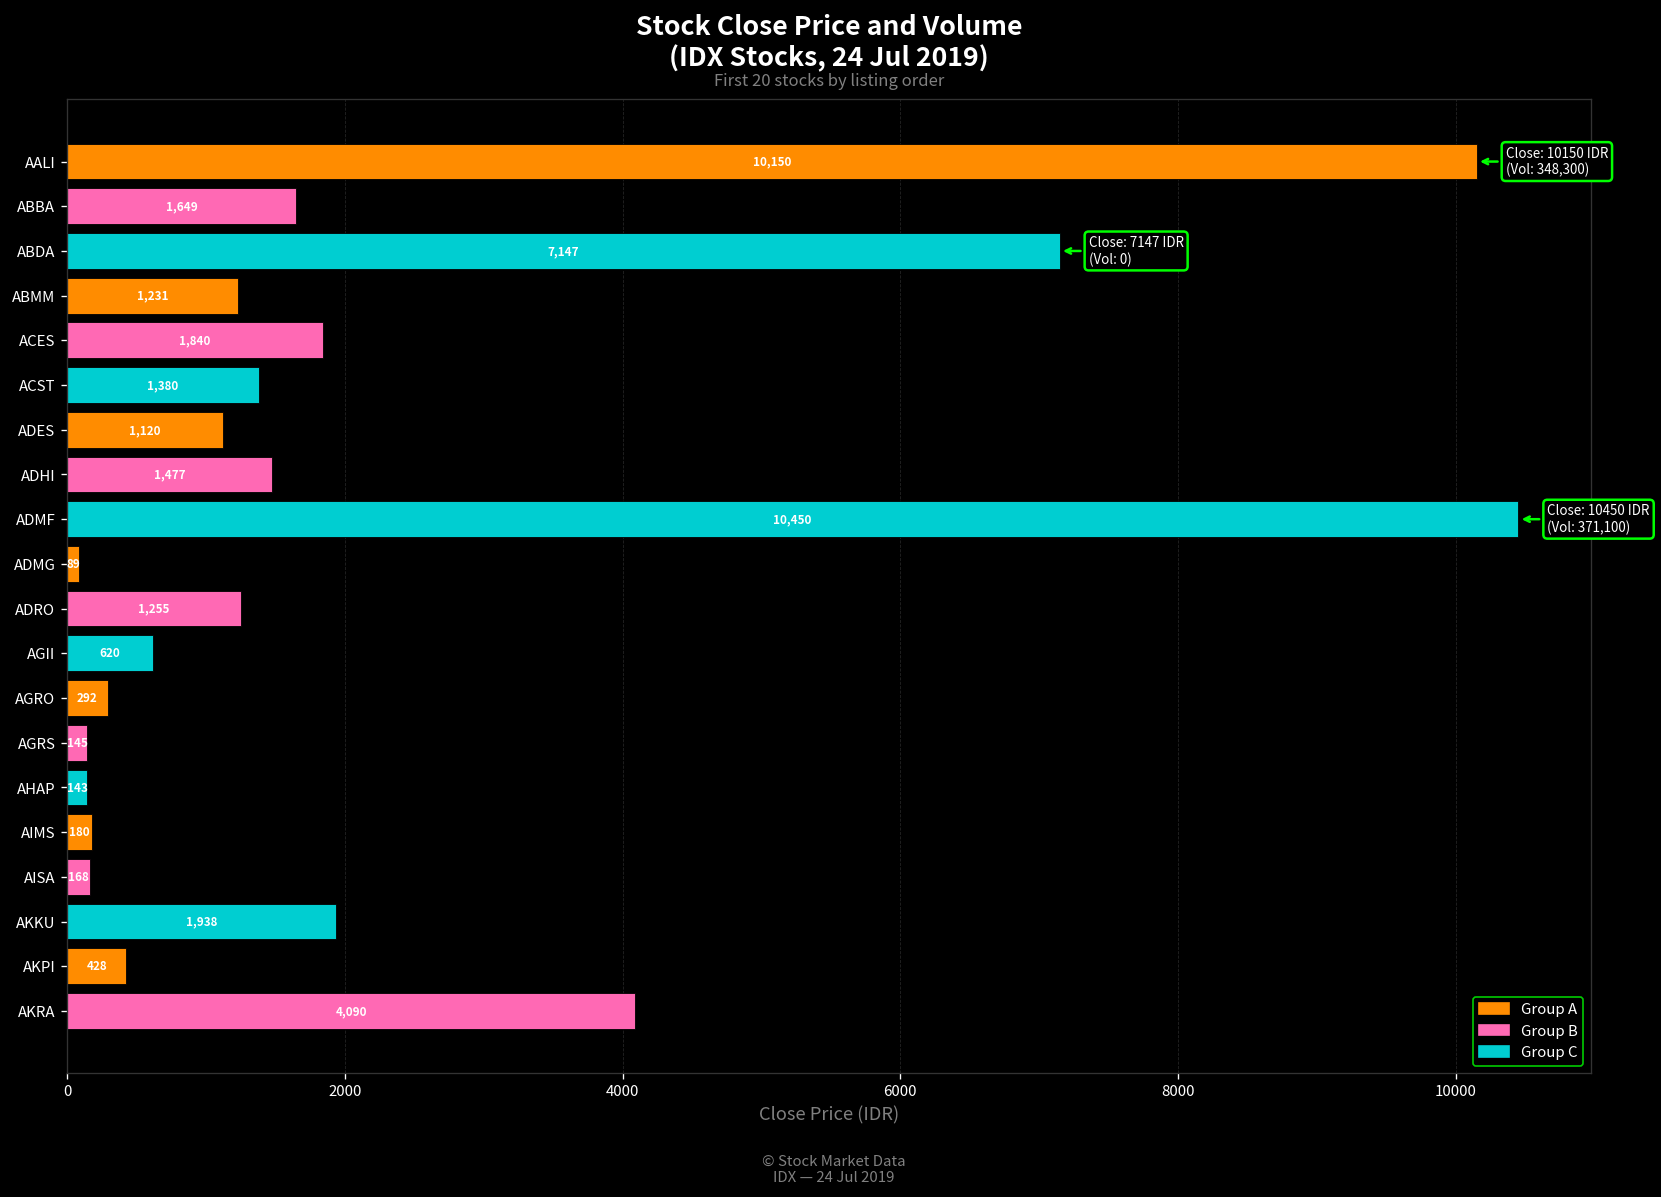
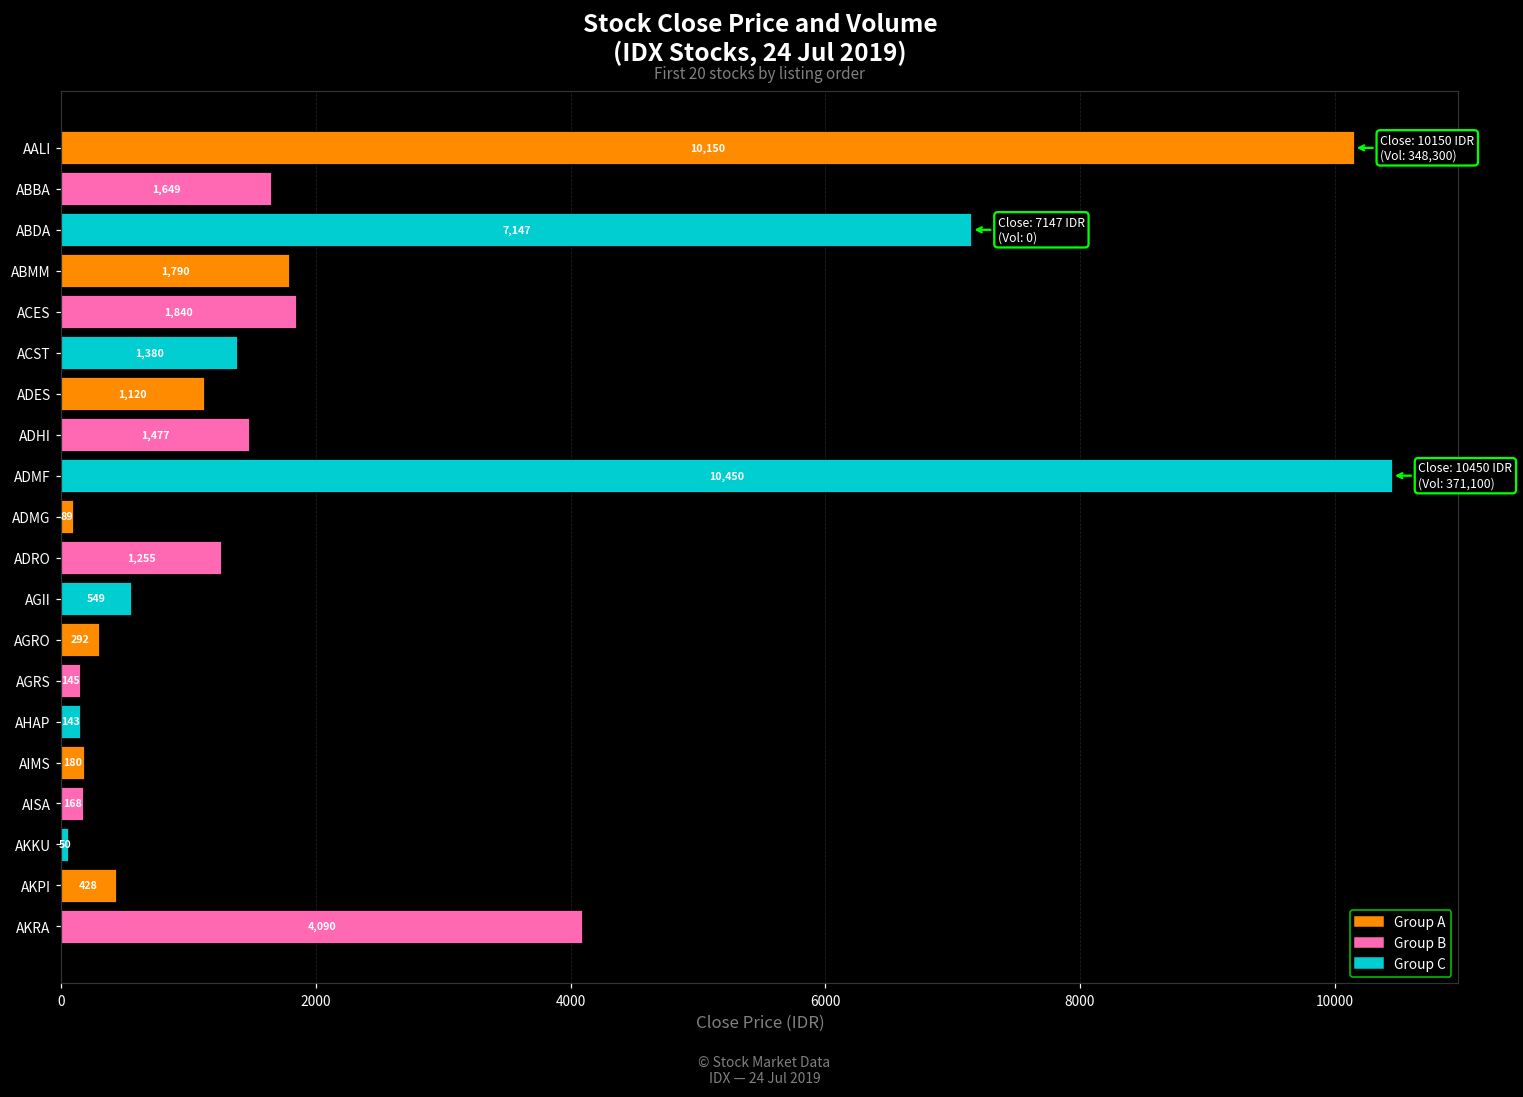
  {
    "AALI": "10,150",
    "ABBA": "1,649",
    "ABDA": "7,147",
-   "ABMM": "1,231",
+   "ABMM": "1,790",
    "ACES": "1,840",
    "ACST": "1,380",
    "ADES": "1,120",
    "ADHI": "1,477",
    "ADMF": "10,450",
    "ADMG": "89",
    "ADRO": "1,255",
-   "AGII": "620",
+   "AGII": "549",
    "AGRO": "292",
    "AGRS": "145",
    "AHAP": "143",
    "AIMS": "180",
    "AISA": "168",
-   "AKKU": "1,938",
+   "AKKU": "50",
    "AKPI": "428",
    "AKRA": "4,090"
  }
